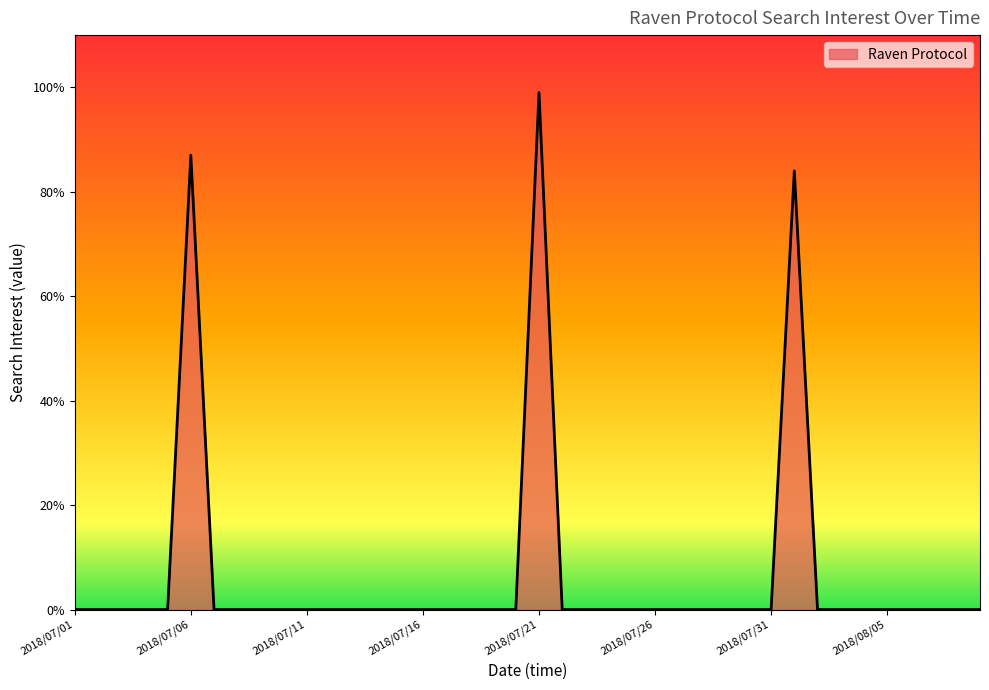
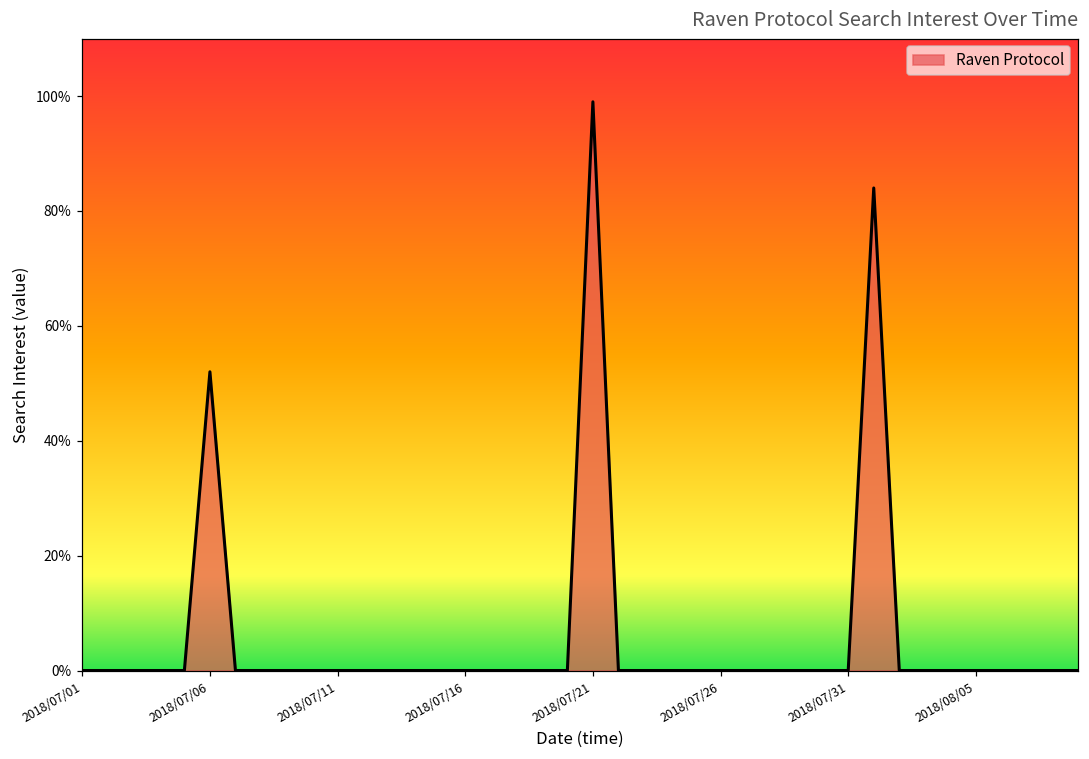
  {
    "2018/07/01": "0%",
-   "2018/07/06": "87%",
+   "2018/07/06": "52%",
    "2018/07/11": "0%",
    "2018/07/16": "0%",
    "2018/07/21": "99%",
    "2018/07/26": "0%",
    "2018/07/31": "0%",
    "2018/08/05": "0%"
  }
